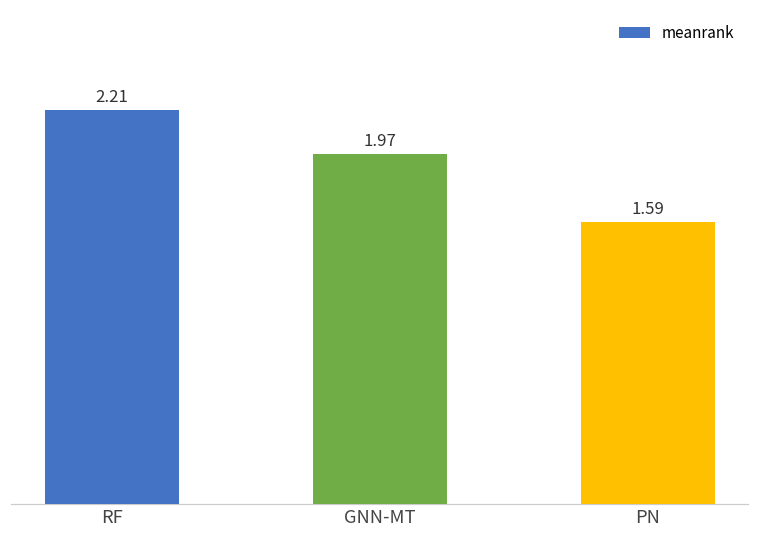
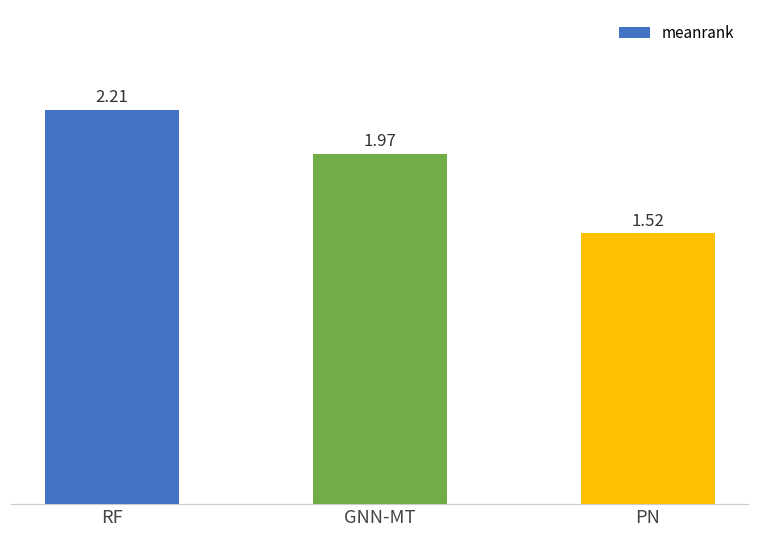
  {
    "RF": 2.21,
    "GNN-MT": 1.97,
-   "PN": 1.59
+   "PN": 1.52
  }
